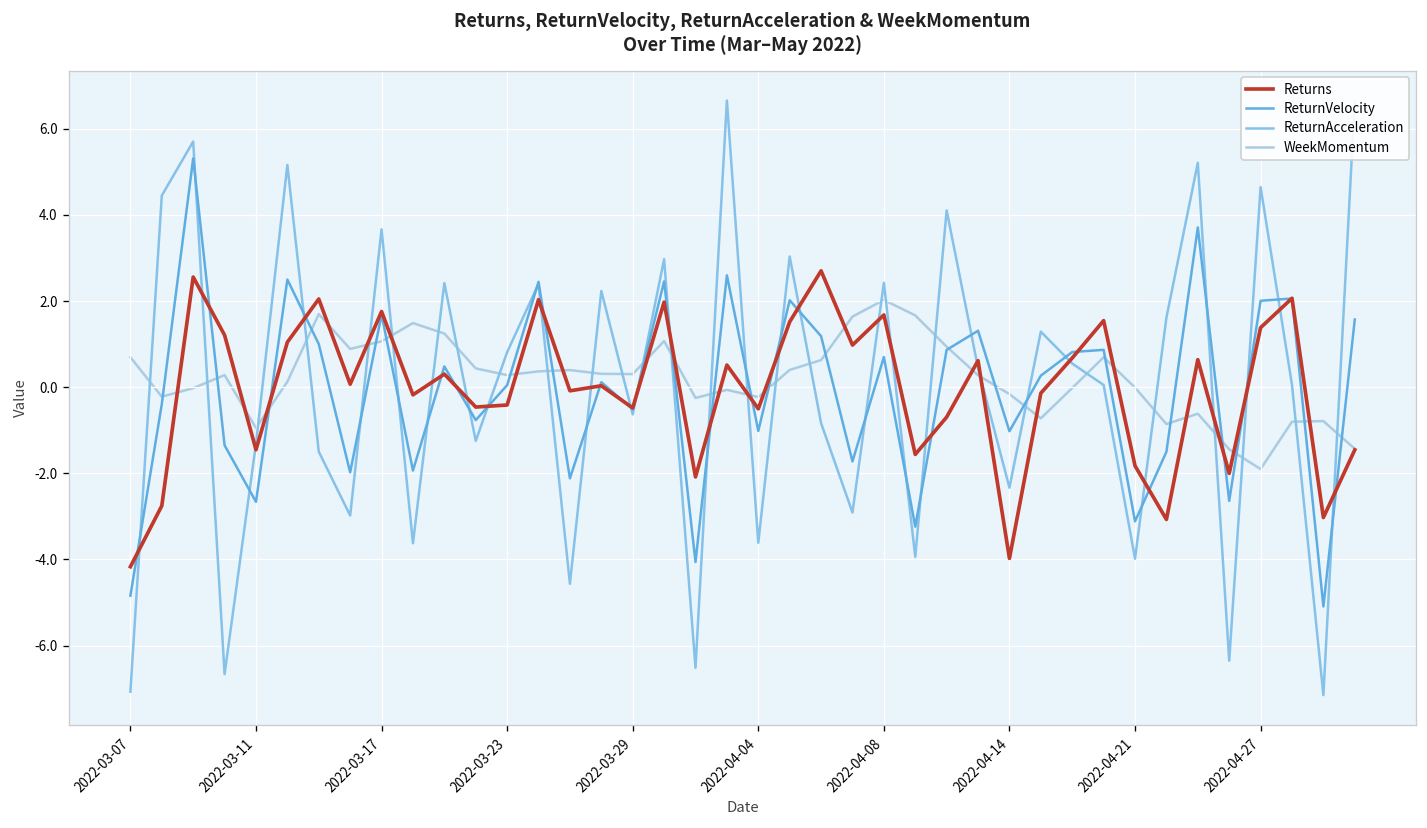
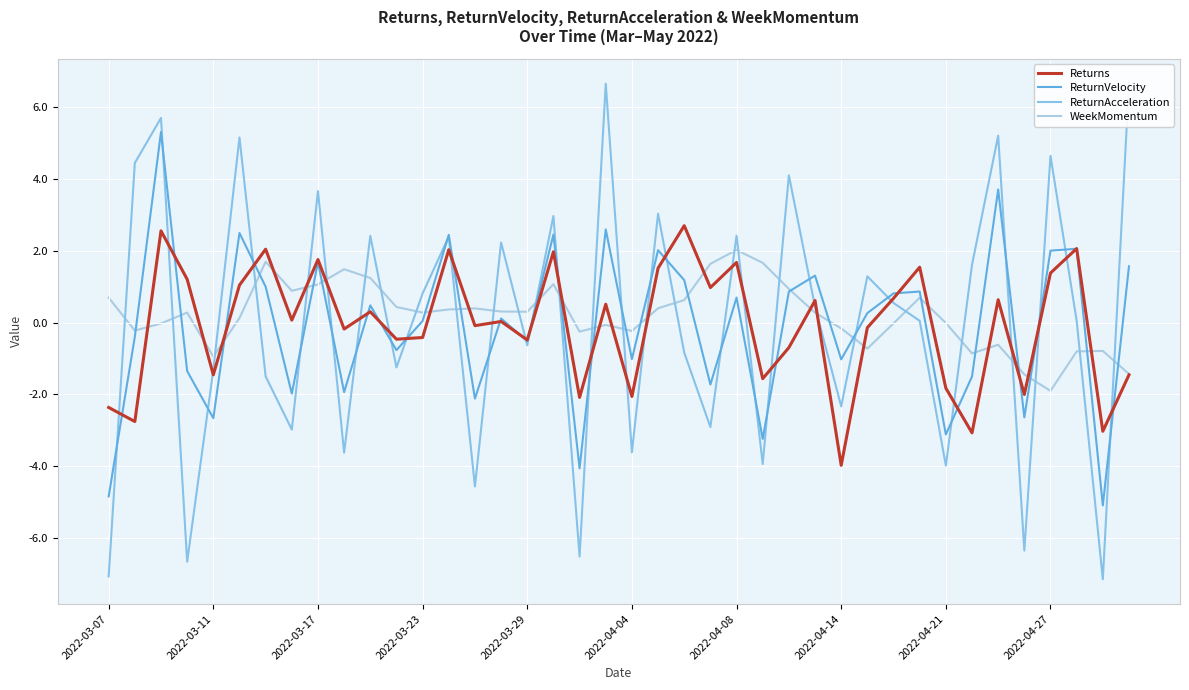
  {
    "Returns": {
-     "2022-03-07": -4.2,
+     "2022-03-07": -2.4,
      "2022-03-11": -1.5,
      "2022-03-23": -0.4,
-     "2022-04-04": -0.5,
+     "2022-04-04": -2.1,
      "2022-04-08": 1.7,
      "2022-04-14": -4.0,
      "2022-04-21": -1.8,
      "2022-04-27": 1.4
    }
  }
